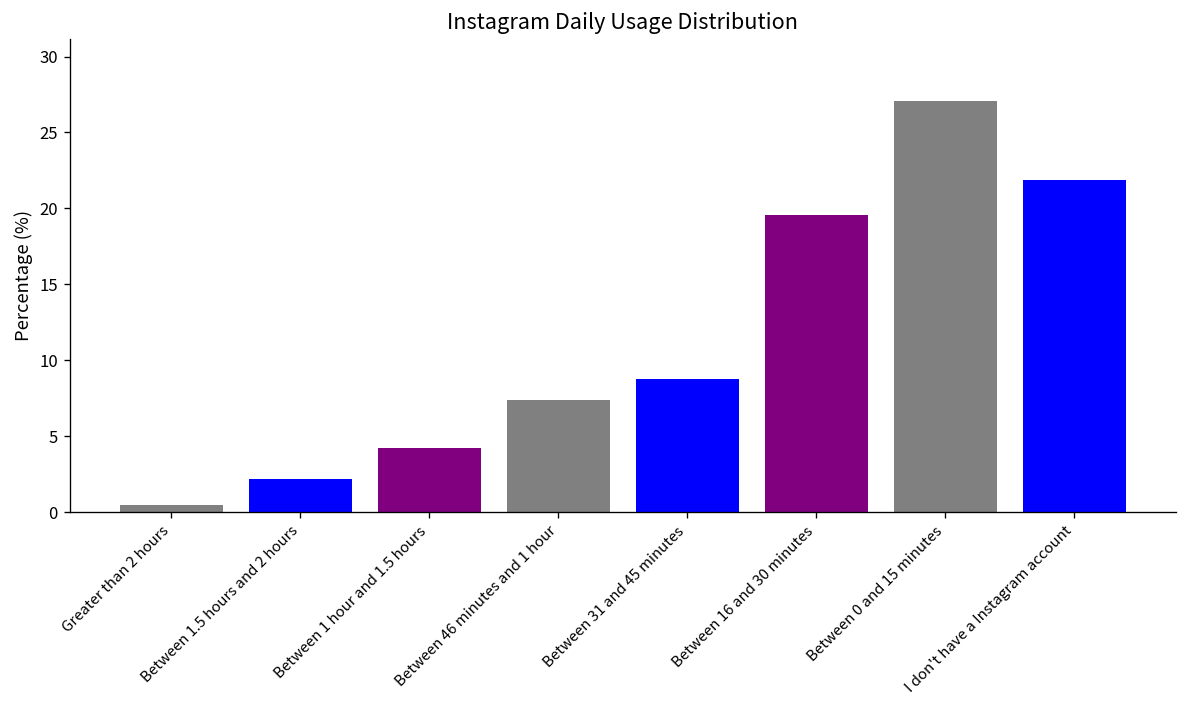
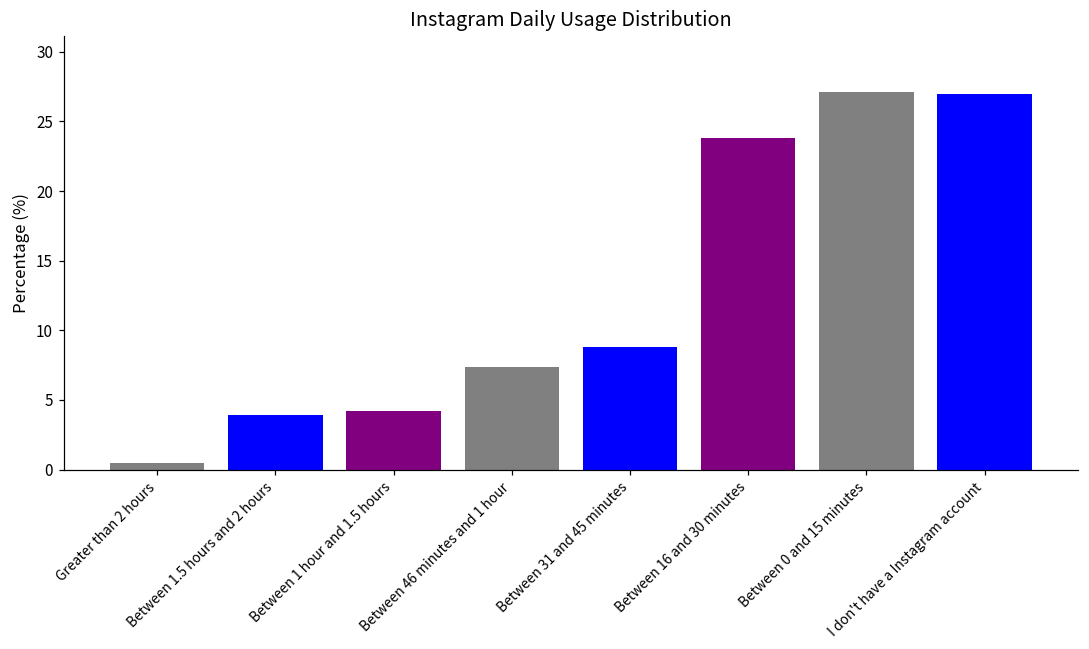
  {
    "Greater than 2 hours": 0.5,
-   "Between 1.5 hours and 2 hours": 2.2,
+   "Between 1.5 hours and 2 hours": 3.9,
    "Between 1 hour and 1.5 hours": 4.2,
    "Between 46 minutes and 1 hour": 7.4,
    "Between 31 and 45 minutes": 8.8,
-   "Between 16 and 30 minutes": 19.6,
+   "Between 16 and 30 minutes": 23.8,
    "Between 0 and 15 minutes": 27.1,
-   "I don't have a Instagram account": 21.9
+   "I don't have a Instagram account": 27.0
  }
